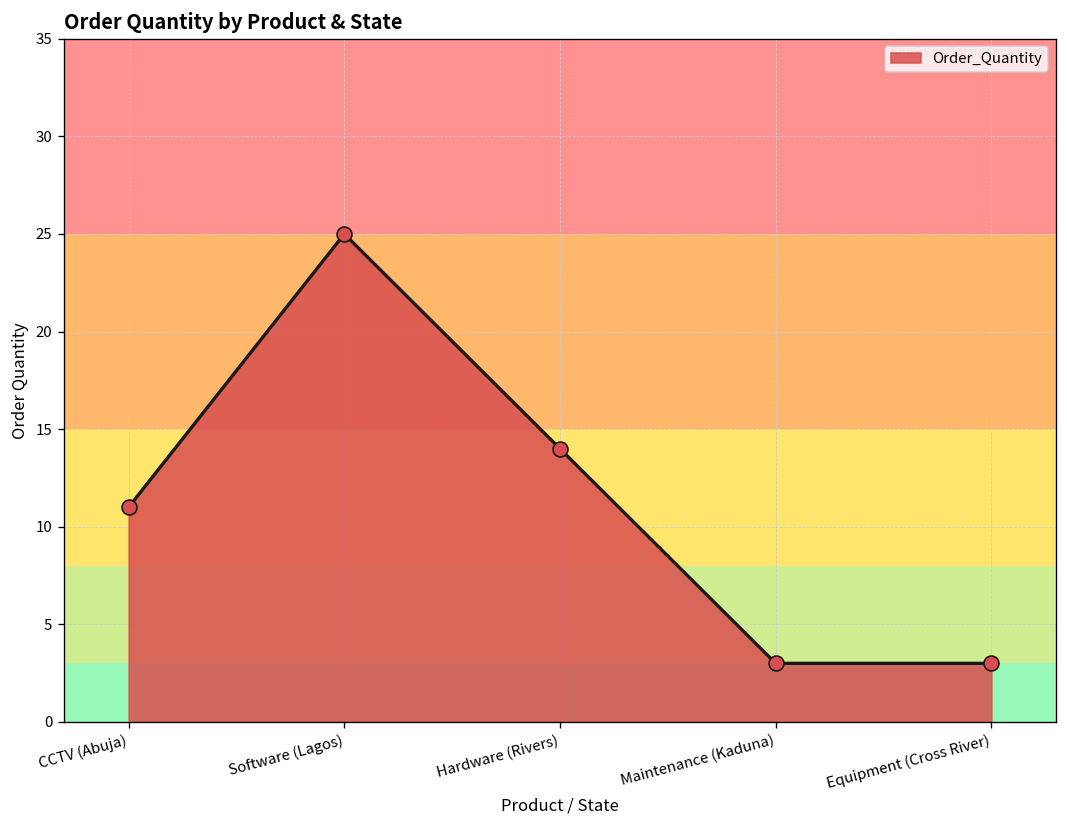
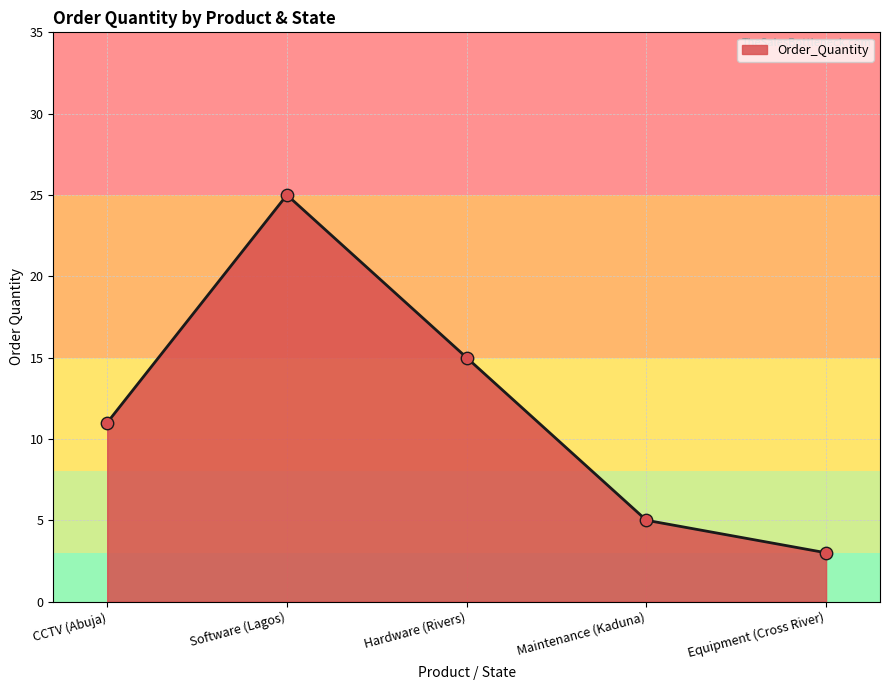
  {
    "CCTV (Abuja)": 11,
    "Software (Lagos)": 25,
-   "Hardware (Rivers)": 14,
-   "Maintenance (Kaduna)": 3,
+   "Hardware (Rivers)": 15,
+   "Maintenance (Kaduna)": 5,
    "Equipment (Cross River)": 3
  }
